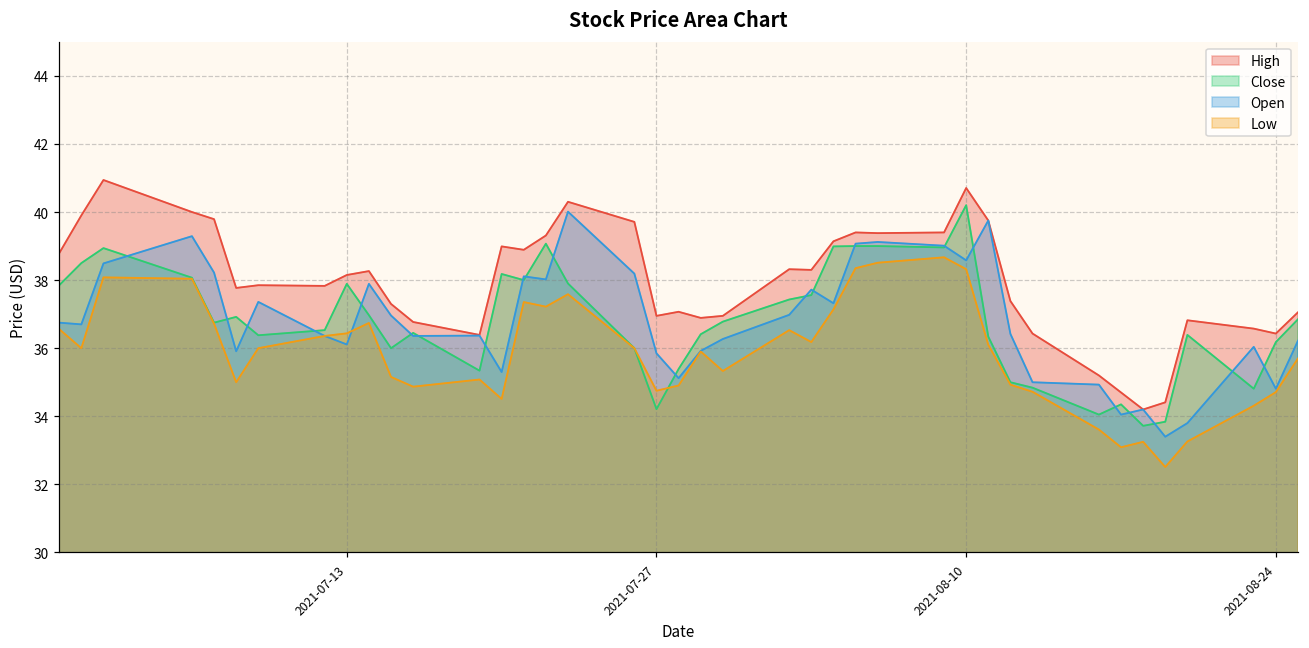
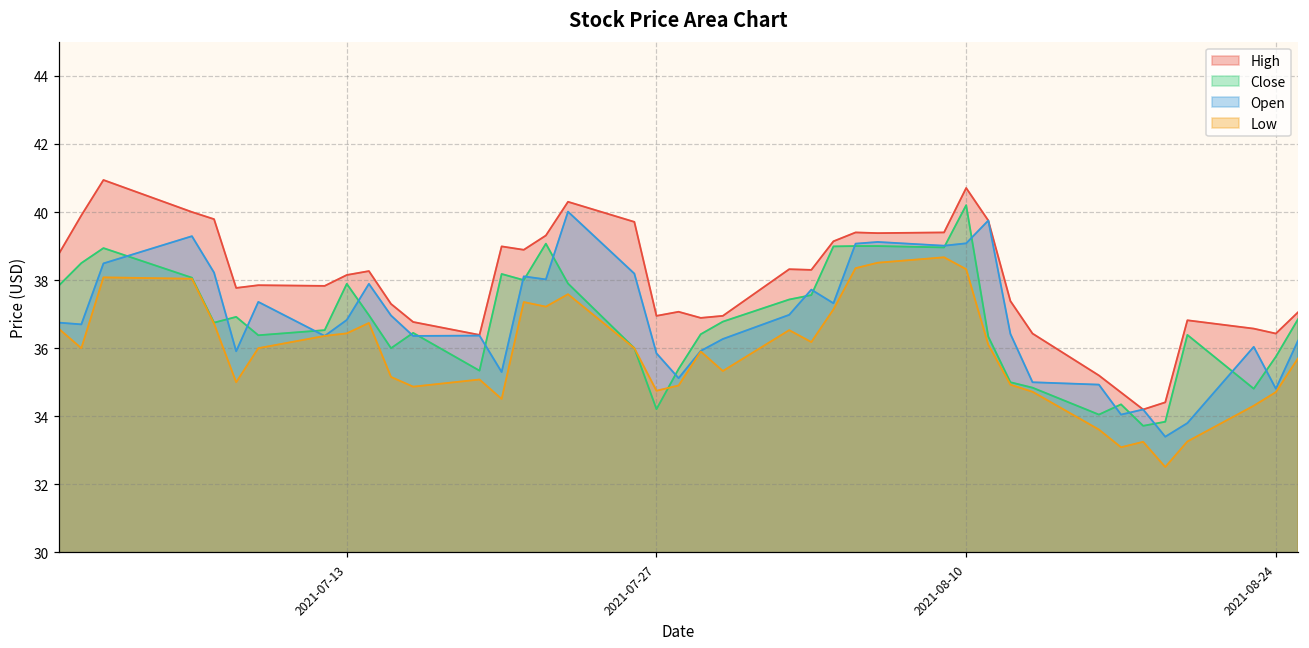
  {
    "Close": {
      "2021-07-13": 37.9,
      "2021-07-27": 34.2,
      "2021-08-10": 40.2,
-     "2021-08-24": 36.2
+     "2021-08-24": 35.8
    },
    "Open": {
-     "2021-07-13": 36.1,
+     "2021-07-13": 36.8,
      "2021-07-27": 35.9,
-     "2021-08-10": 38.6,
+     "2021-08-10": 39.1,
      "2021-08-24": 34.8
    }
  }
